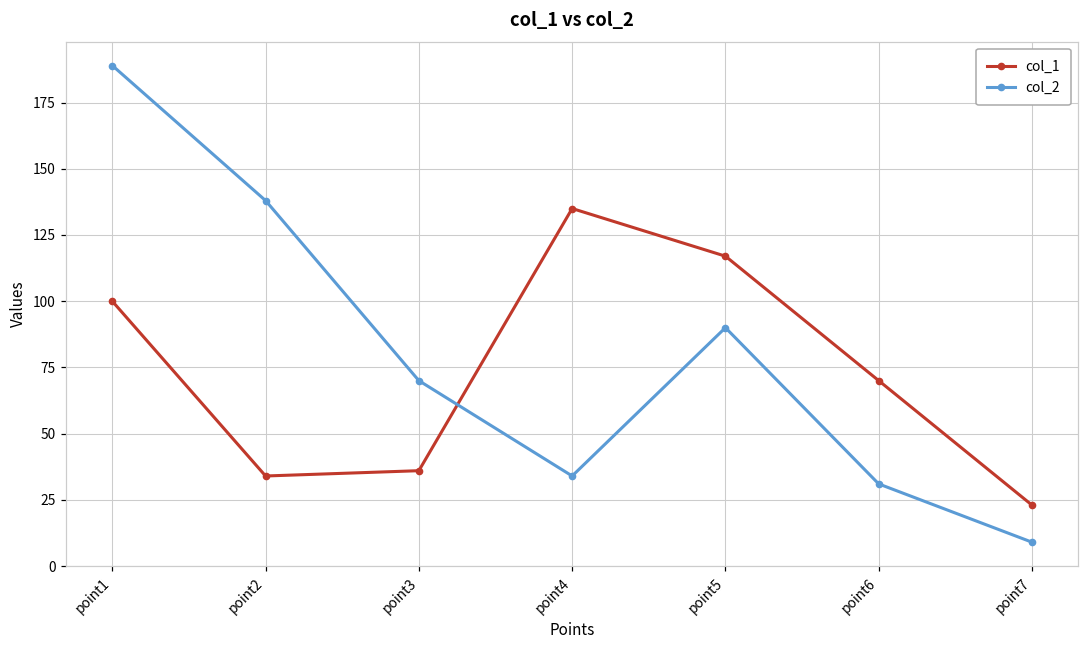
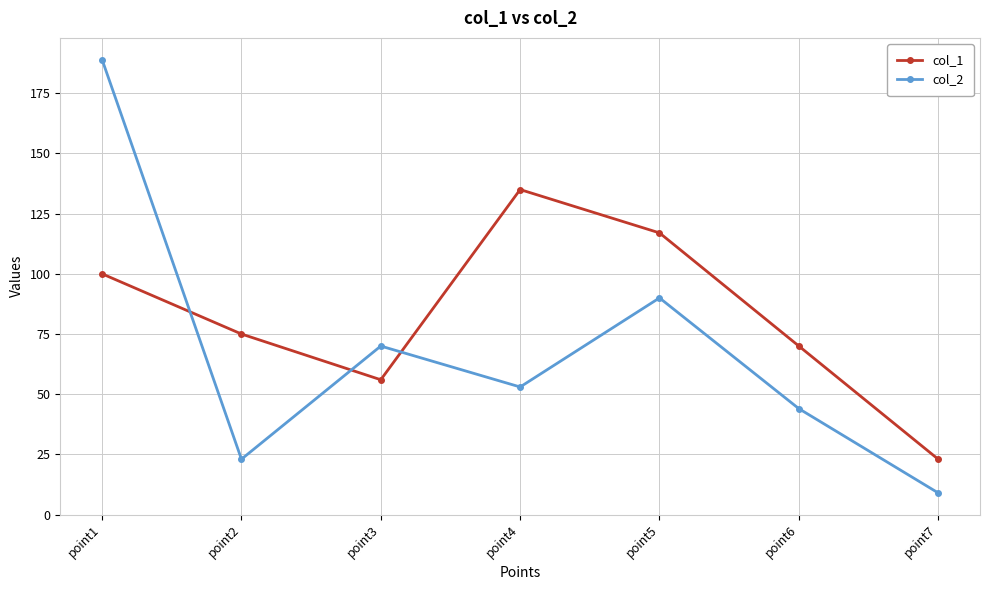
  {
    "col_1": {
      "point1": 100,
-     "point2": 34,
-     "point3": 36,
+     "point2": 75,
+     "point3": 56,
      "point4": 135,
      "point5": 117,
      "point6": 70,
      "point7": 23
    },
    "col_2": {
      "point1": 189,
-     "point2": 138,
+     "point2": 23,
      "point3": 70,
-     "point4": 34,
+     "point4": 53,
      "point5": 90,
-     "point6": 31,
+     "point6": 44,
      "point7": 9
    }
  }
